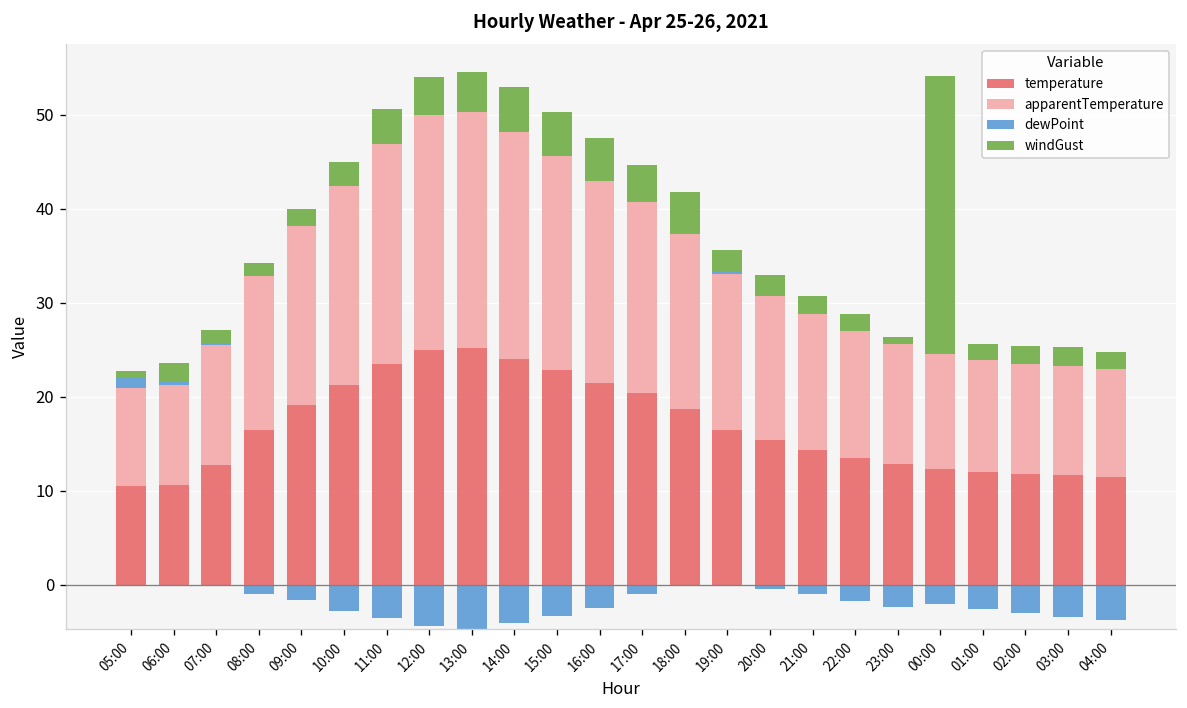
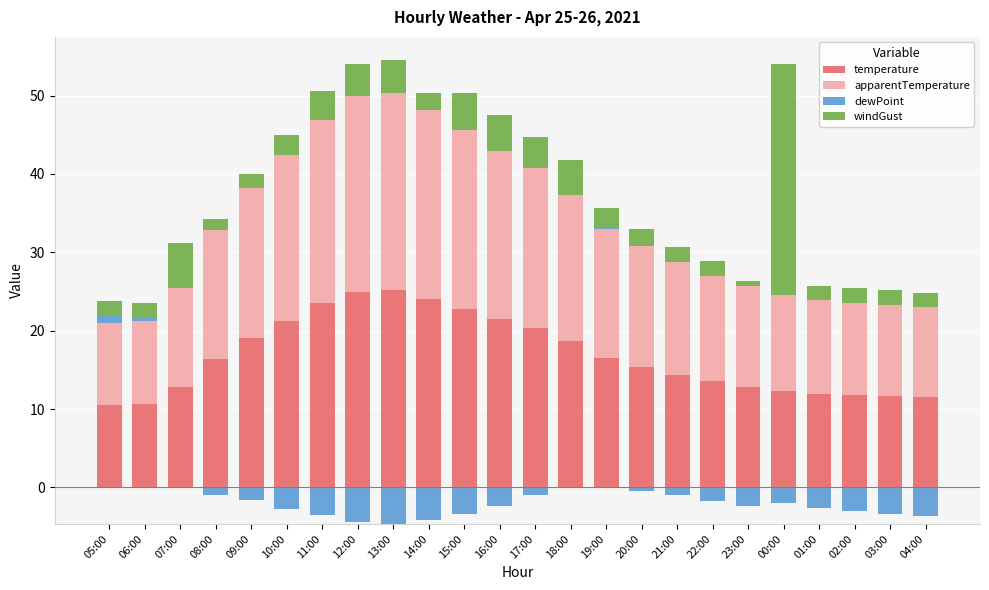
  {
    "apparentTemperature": {
      "05:00": 10,
      "06:00": 11,
      "07:00": 13,
      "08:00": 16,
      "09:00": 19,
      "10:00": 21,
      "11:00": 23,
      "12:00": 25,
      "13:00": 25,
      "14:00": 24,
      "15:00": 23,
      "16:00": 21,
      "17:00": 20,
      "18:00": 19,
      "19:00": 17,
      "20:00": 15,
      "21:00": 14,
      "22:00": 14,
      "23:00": 13,
      "00:00": 12,
      "01:00": 12,
      "02:00": 12,
      "03:00": 12,
      "04:00": 11
    },
    "windGust": {
-     "05:00": 1,
+     "05:00": 2,
      "06:00": 2,
-     "07:00": 2,
+     "07:00": 6,
      "08:00": 1,
      "09:00": 2,
      "10:00": 3,
      "11:00": 4,
      "12:00": 4,
      "13:00": 4,
-     "14:00": 5,
+     "14:00": 2,
      "15:00": 5,
      "16:00": 5,
      "17:00": 4,
      "18:00": 4,
      "19:00": 2,
      "20:00": 2,
      "21:00": 2,
      "22:00": 2,
      "23:00": 1,
      "00:00": 30,
      "01:00": 2,
      "02:00": 2,
      "03:00": 2,
      "04:00": 2
    }
  }
